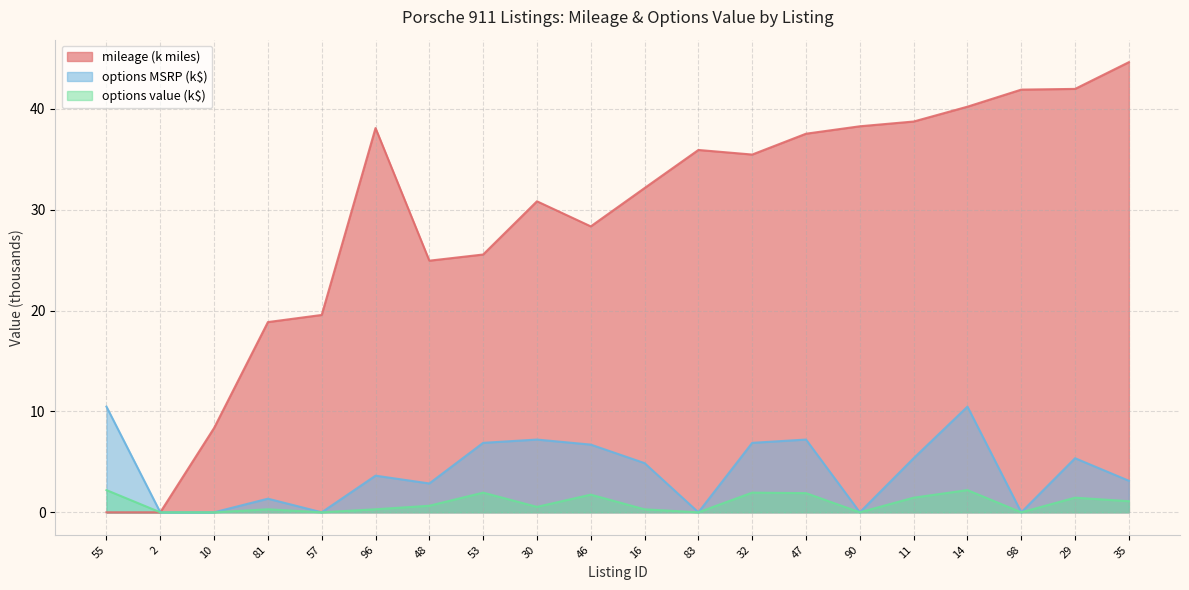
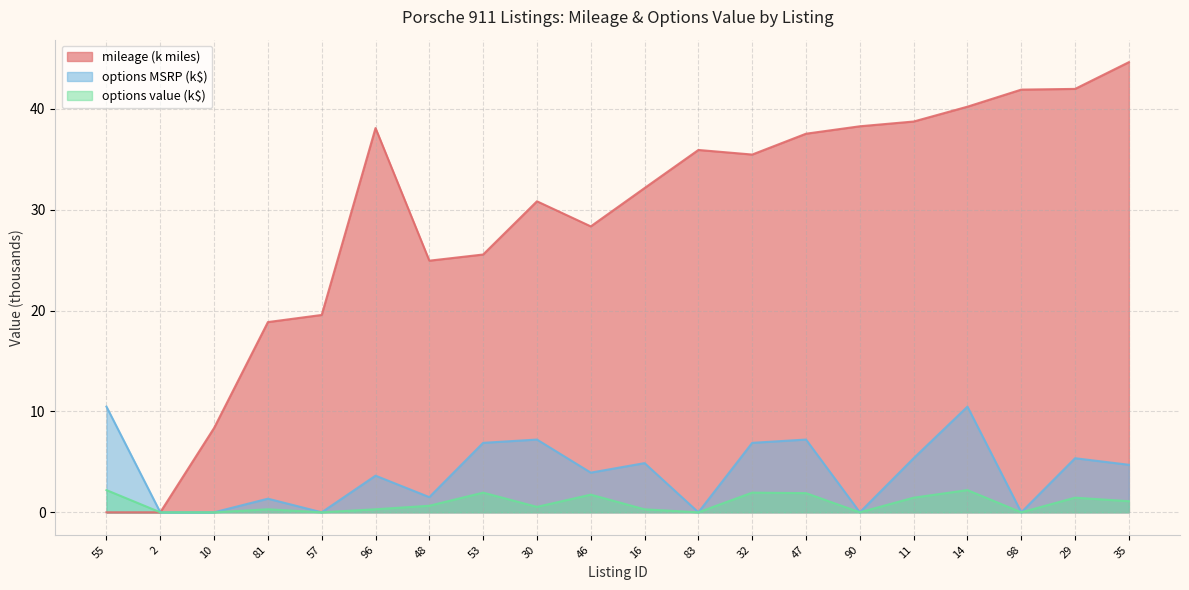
  {
    "mileage (k miles)": {
      "55": 0.0,
      "10": 8.4,
      "81": 18.9,
      "57": 19.6,
      "96": 38.1,
      "48": 24.9,
      "53": 25.6,
      "30": 30.8,
      "46": 28.3,
      "16": 32.1,
      "83": 35.9,
      "32": 35.5,
      "47": 37.5,
      "90": 38.3,
      "11": 38.7,
      "14": 40.2,
      "98": 41.9,
      "29": 42.0,
      "35": 44.6
    },
    "options MSRP (k$)": {
      "55": 10.5,
      "81": 1.4,
      "96": 3.6,
-     "48": 2.9,
+     "48": 1.5,
      "53": 6.9,
      "30": 7.2,
-     "46": 6.7,
+     "46": 3.9,
      "16": 4.9,
      "32": 6.9,
      "47": 7.2,
      "11": 5.4,
      "14": 10.5,
      "29": 5.4,
-     "35": 3.1
+     "35": 4.7
    },
    "options value (k$)": {
      "55": 2.2,
      "81": 0.3,
      "96": 0.3,
      "48": 0.7,
      "53": 2.0,
      "30": 0.5,
      "46": 1.8,
      "16": 0.3,
      "32": 2.0,
      "47": 1.9,
      "11": 1.5,
      "14": 2.2,
      "29": 1.5,
      "35": 1.1
    }
  }
